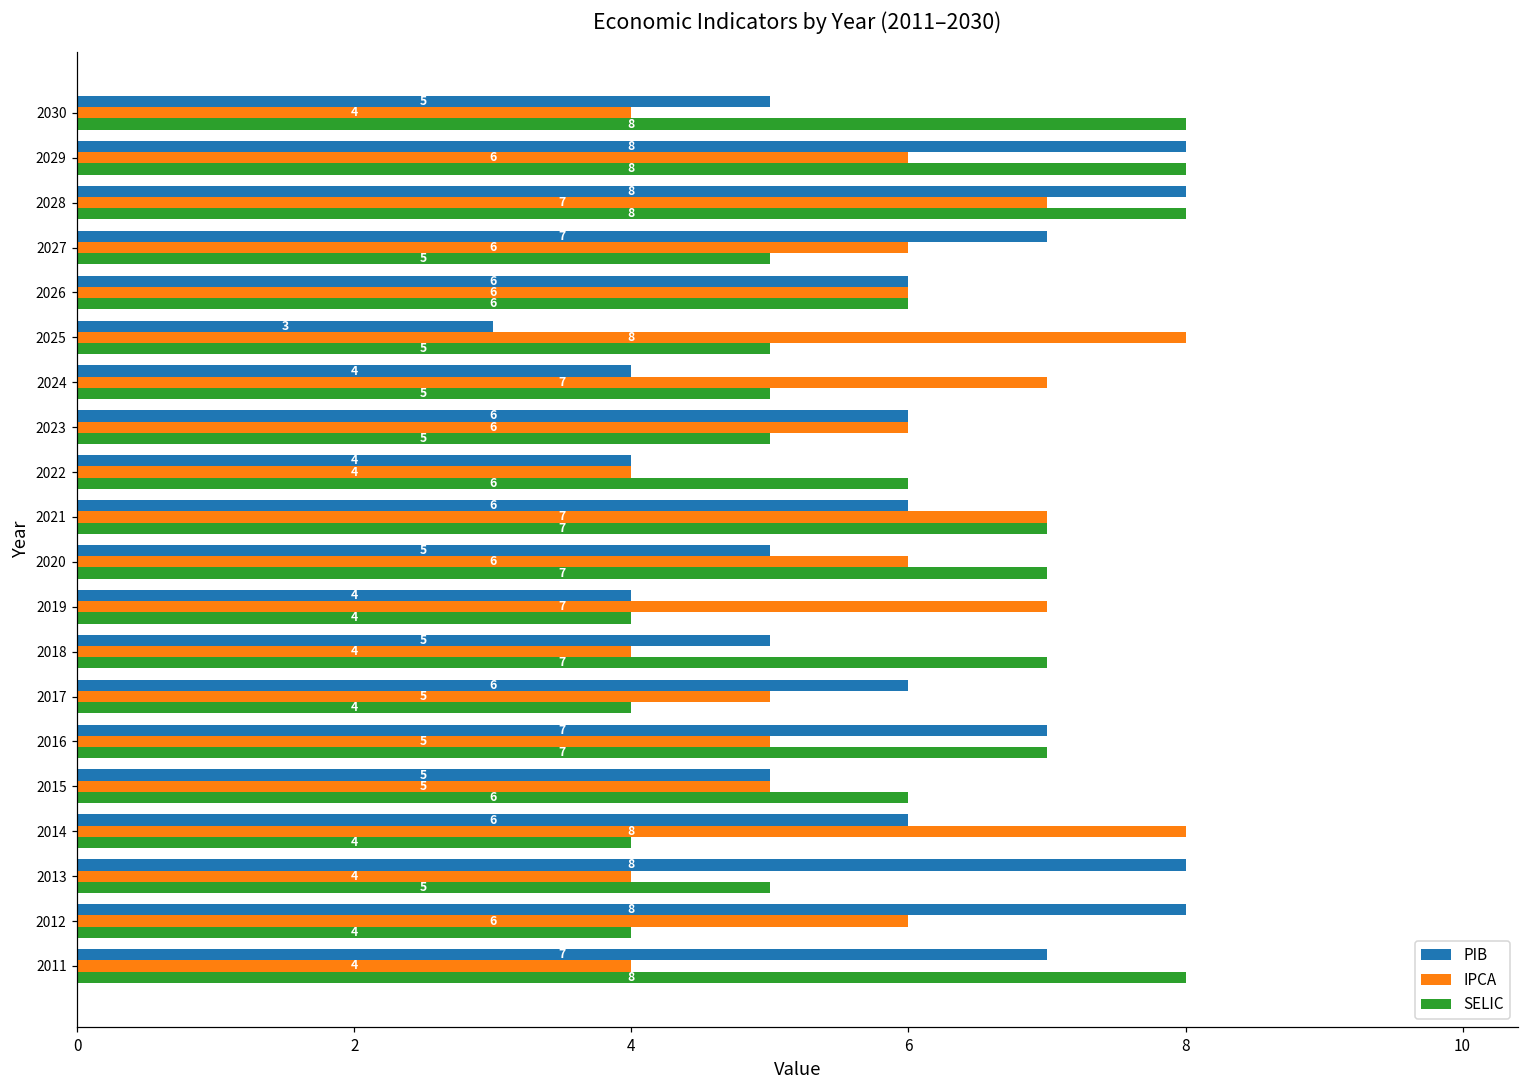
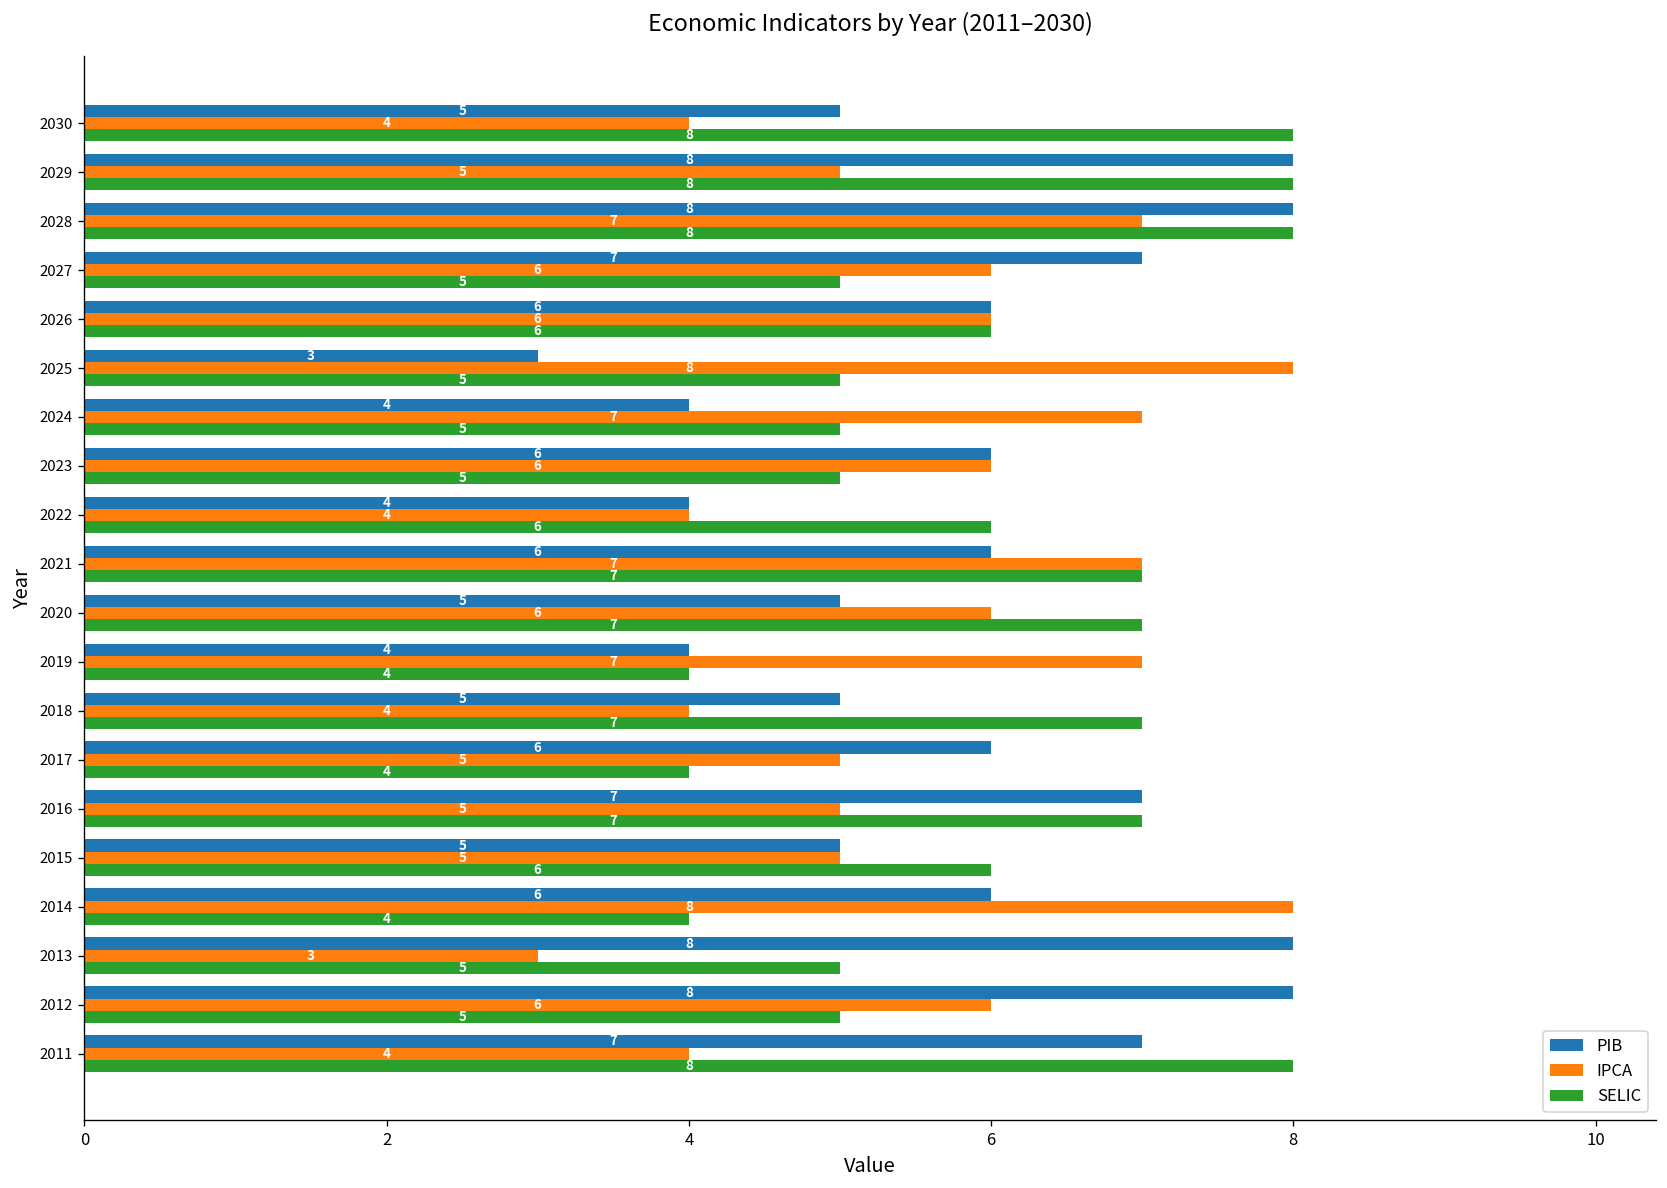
  {
    "PIB": {
      "2030": 5,
      "2029": 8,
      "2028": 8,
      "2027": 7,
      "2025": 3,
      "2024": 4,
      "2021": 6,
      "2020": 5,
      "2019": 4,
      "2018": 5,
      "2017": 6,
      "2016": 7,
      "2014": 6,
      "2013": 8,
      "2012": 8,
      "2011": 7
    },
    "IPCA": {
      "2030": 4,
-     "2029": 6,
+     "2029": 5,
      "2028": 7,
      "2027": 6,
      "2025": 8,
      "2024": 7,
      "2020": 6,
      "2019": 7,
      "2018": 4,
      "2017": 5,
      "2016": 5,
      "2014": 8,
-     "2013": 4,
+     "2013": 3,
      "2012": 6,
      "2011": 4
    },
    "SELIC": {
      "2030": 8,
      "2029": 8,
      "2028": 8,
      "2027": 5,
      "2025": 5,
      "2024": 5,
      "2023": 5,
      "2022": 6,
      "2020": 7,
      "2019": 4,
      "2018": 7,
      "2017": 4,
      "2016": 7,
      "2015": 6,
      "2014": 4,
      "2013": 5,
-     "2012": 4,
+     "2012": 5,
      "2011": 8
    }
  }
